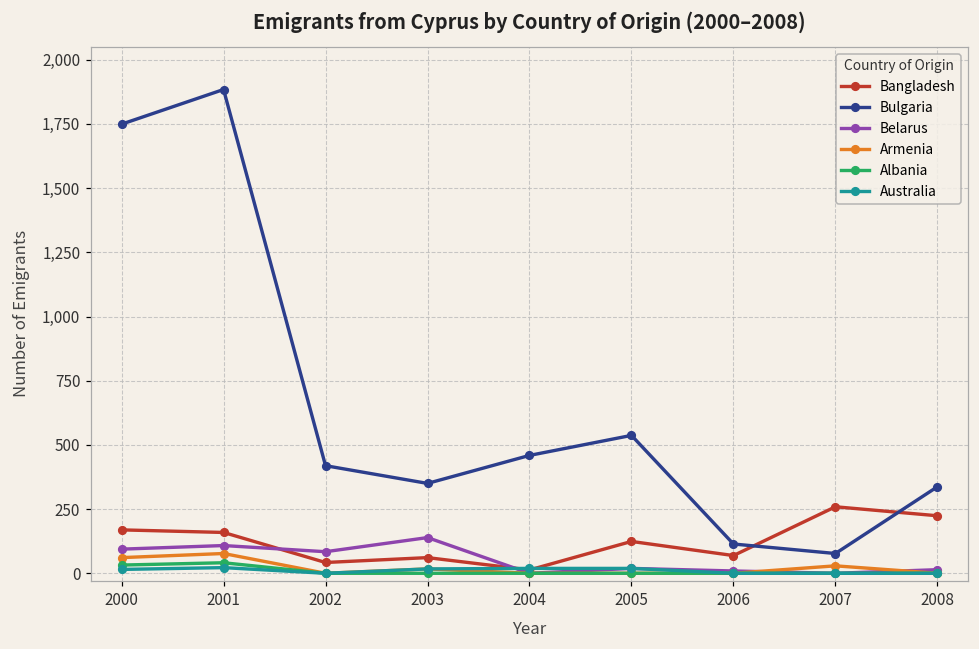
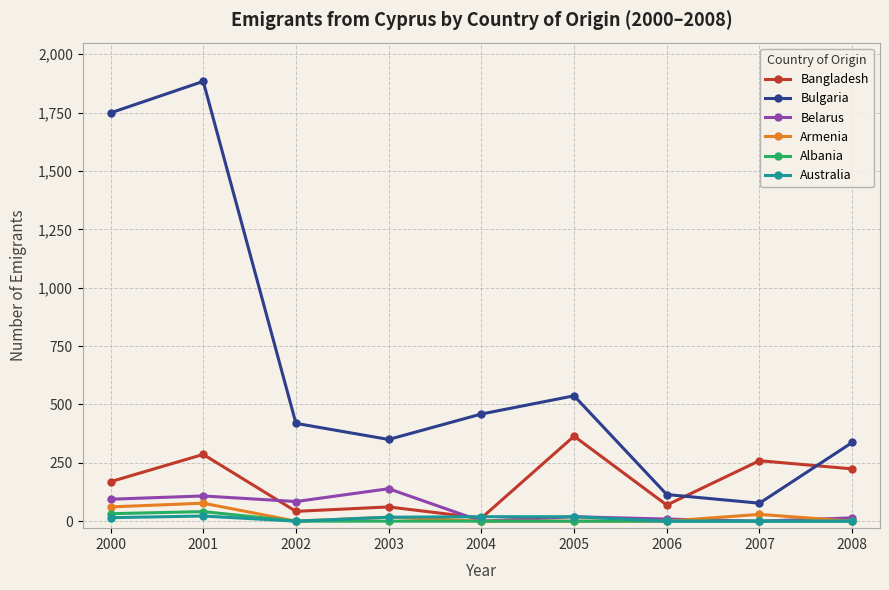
  {
    "Bangladesh": {
      "2000": "170",
-     "2001": "160",
+     "2001": "290",
      "2002": "40",
      "2003": "60",
-     "2005": "120",
+     "2005": "360",
      "2006": "70",
      "2007": "260",
      "2008": "220"
    },
    "Bulgaria": {
      "2000": "1,750",
      "2001": "1,880",
      "2002": "420",
      "2003": "350",
      "2004": "460",
      "2005": "540",
      "2006": "110",
      "2007": "80",
      "2008": "340"
    },
    "Belarus": {
      "2000": "90",
      "2001": "110",
      "2002": "80",
      "2003": "140",
      "2008": "10"
    },
    "Armenia": {
      "2000": "60",
      "2001": "80",
      "2007": "30"
    },
    "Albania": {
      "2000": "30",
      "2001": "40",
      "2003": "0"
    },
    "Australia": {
      "2000": "20",
      "2001": "20"
    }
  }
